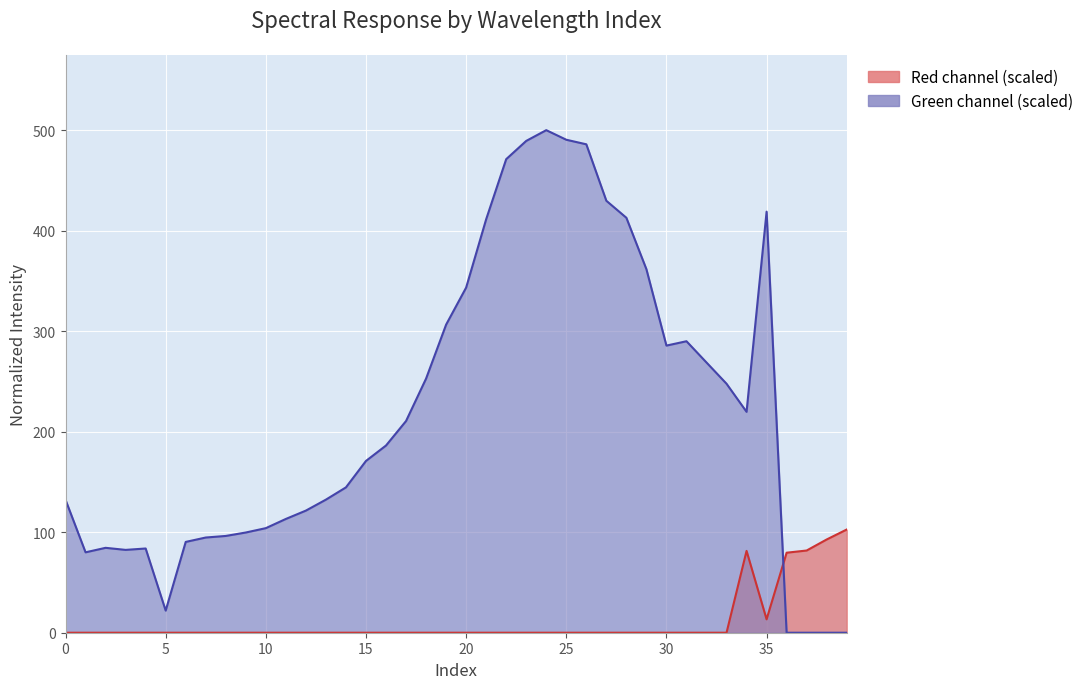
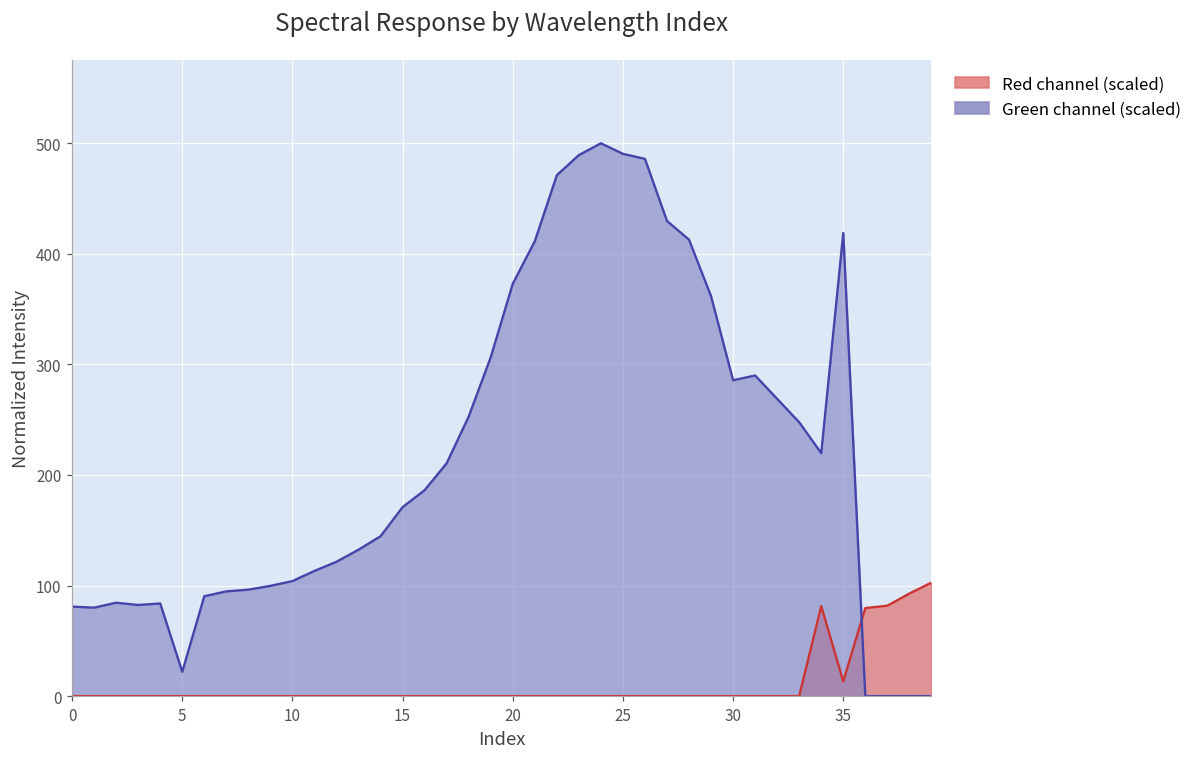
  {
    "Red channel (scaled)": {
      "0": 0,
      "5": 0,
      "10": 0,
      "15": 0,
      "20": 0,
      "25": 0,
      "30": 0,
      "35": 13
    },
    "Green channel (scaled)": {
-     "0": 132,
+     "0": 81,
      "5": 22,
      "10": 104,
      "15": 171,
-     "20": 343,
+     "20": 373,
      "25": 490,
      "30": 286,
      "35": 419
    }
  }
